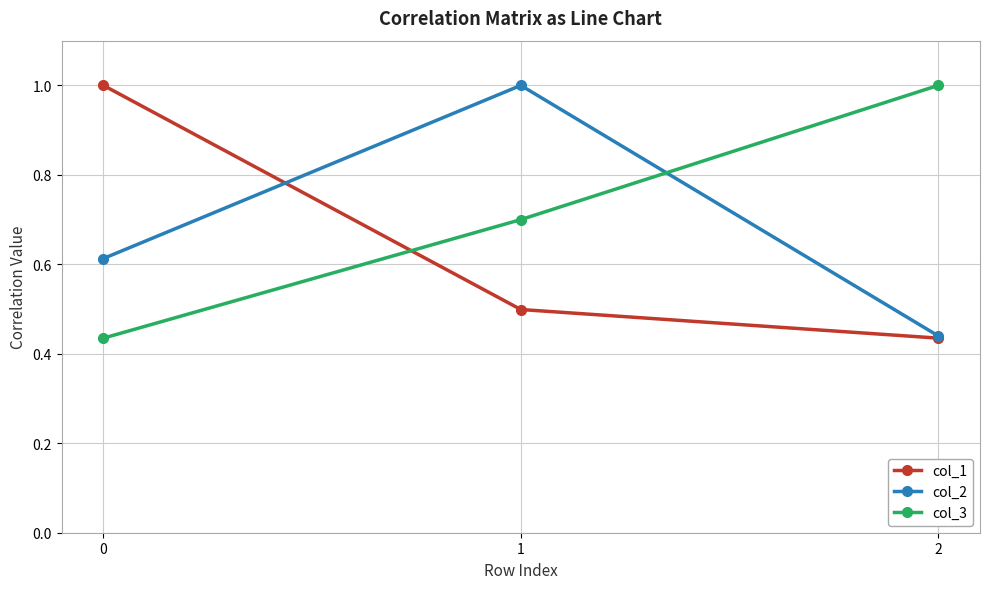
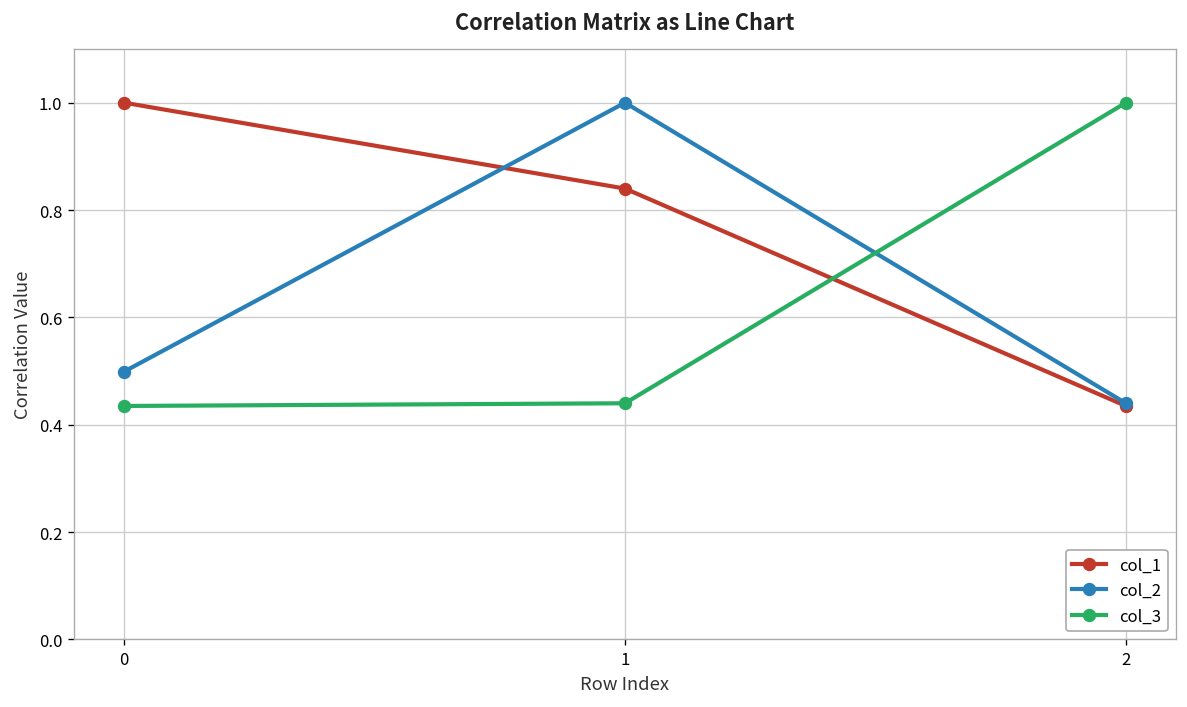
  {
    "col_1": {
      "0": 1.00,
-     "1": 0.50
+     "1": 0.84
    },
    "col_2": {
-     "0": 0.61,
+     "0": 0.50,
      "1": 1.00
    },
    "col_3": {
      "0": 0.44,
-     "1": 0.70,
+     "1": 0.44,
      "2": 1.00
    }
  }
